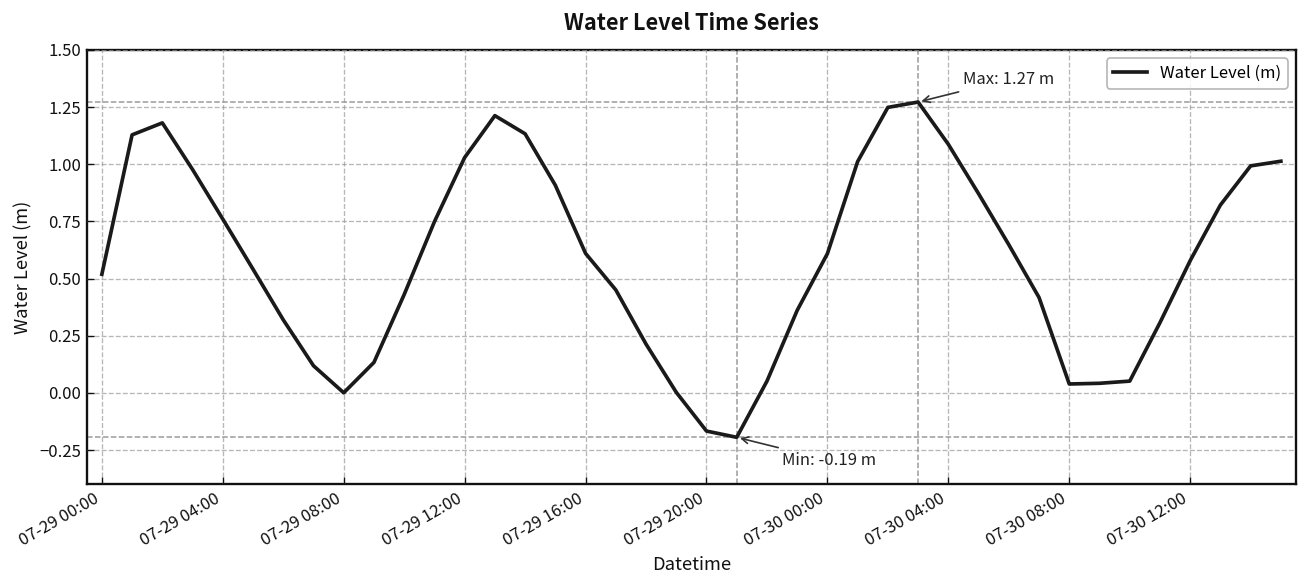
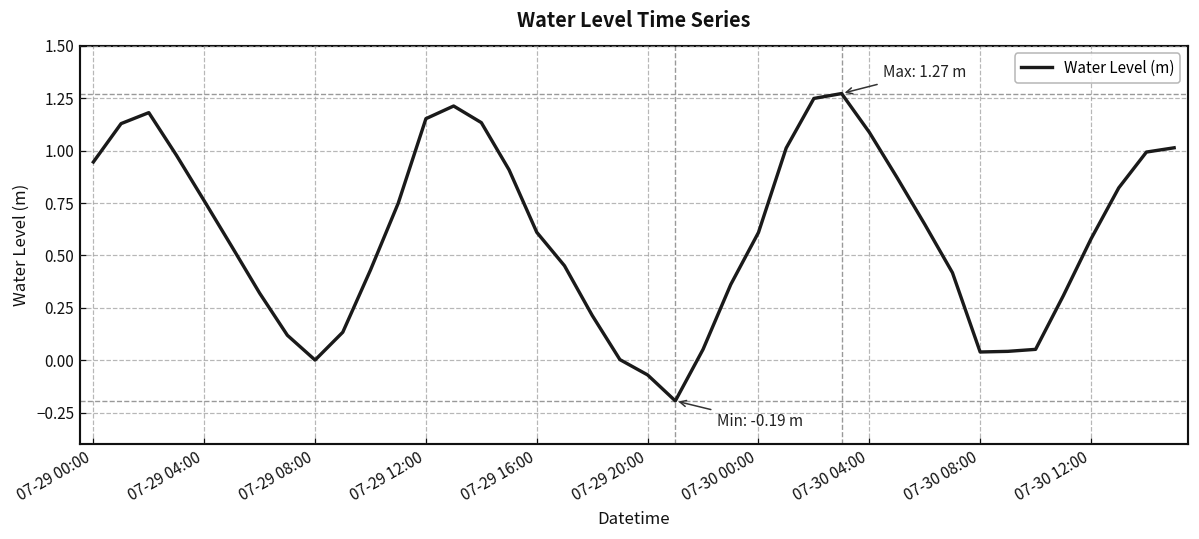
  {
-   "07-29 00:00": 0.52,
+   "07-29 00:00": 0.95,
    "07-29 04:00": 0.76,
    "07-29 08:00": 0.00,
-   "07-29 12:00": 1.03,
+   "07-29 12:00": 1.15,
    "07-29 16:00": 0.61,
-   "07-29 20:00": -0.17,
+   "07-29 20:00": -0.07,
    "07-30 00:00": 0.61,
    "07-30 04:00": 1.09,
    "07-30 08:00": 0.04,
    "07-30 12:00": 0.58
  }
